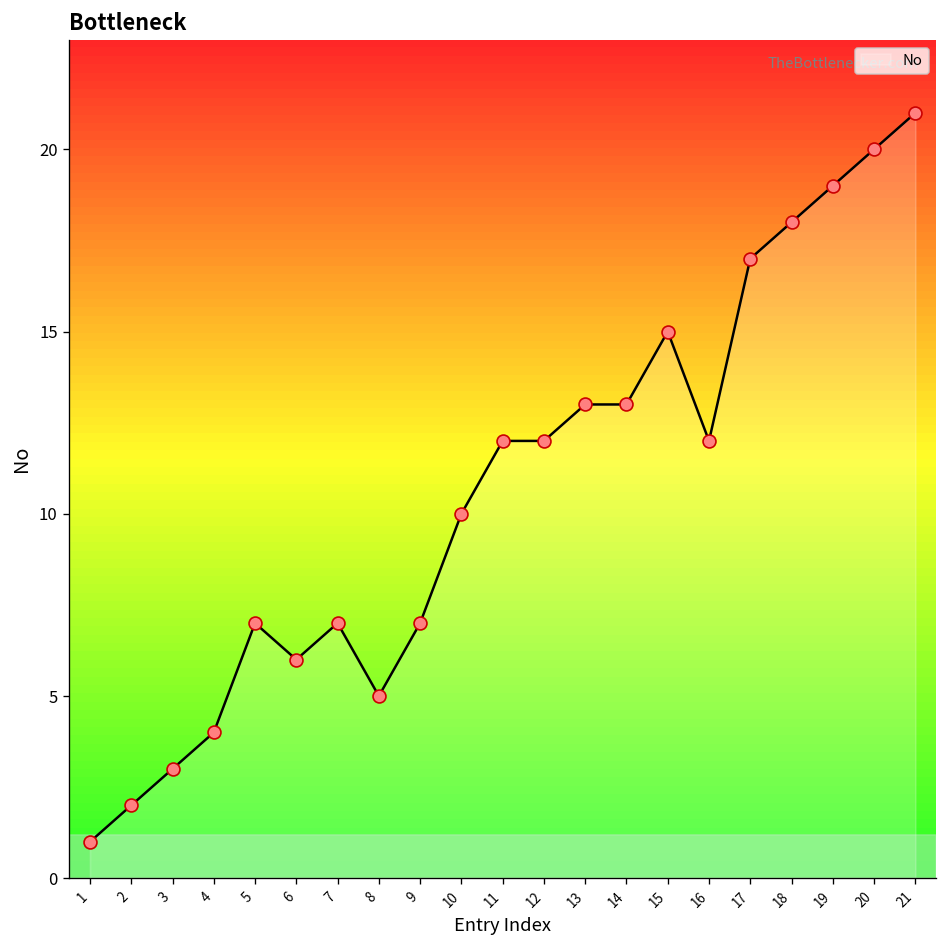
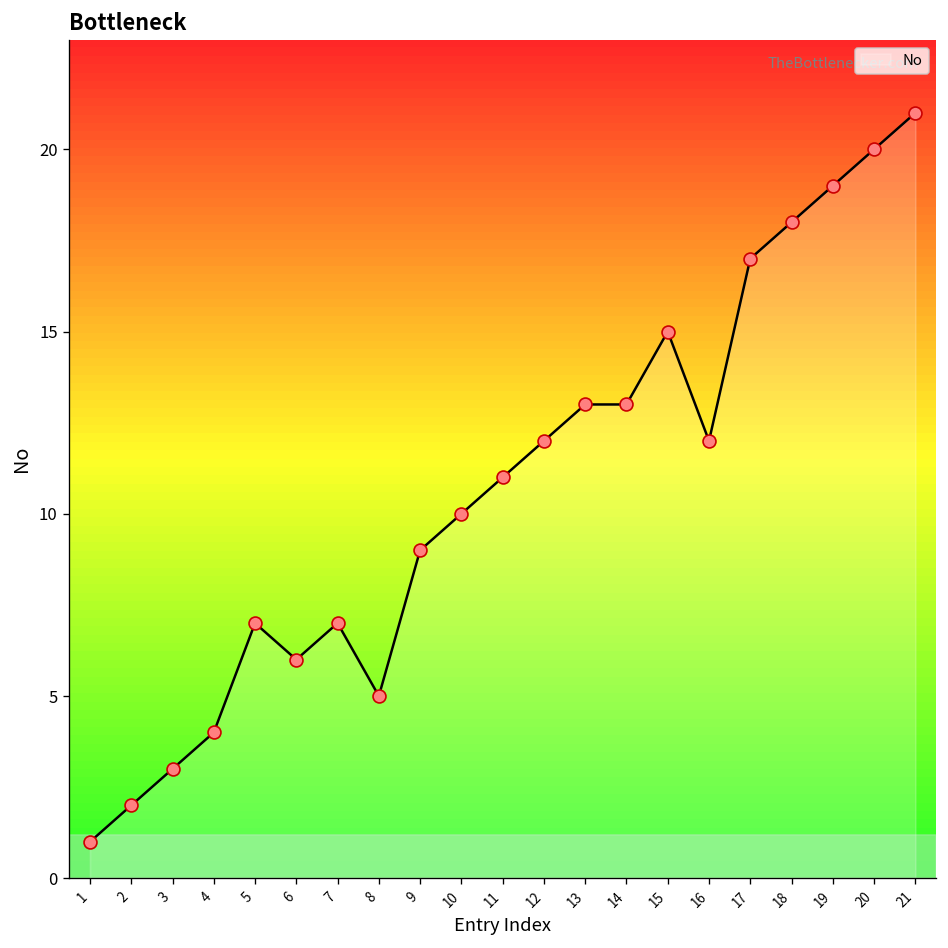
  {
    "2": 2,
    "3": 3,
    "4": 4,
    "5": 7,
    "6": 6,
    "7": 7,
    "8": 5,
-   "9": 7,
+   "9": 9,
    "10": 10,
-   "11": 12,
+   "11": 11,
    "12": 12,
    "13": 13,
    "14": 13,
    "15": 15,
    "16": 12,
    "17": 17,
    "18": 18,
    "19": 19,
    "20": 20,
    "21": 21
  }
